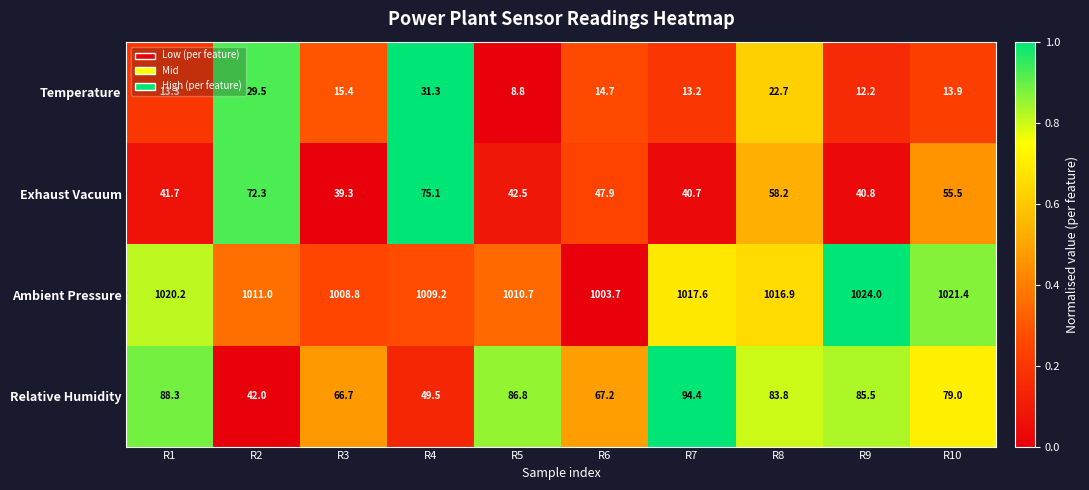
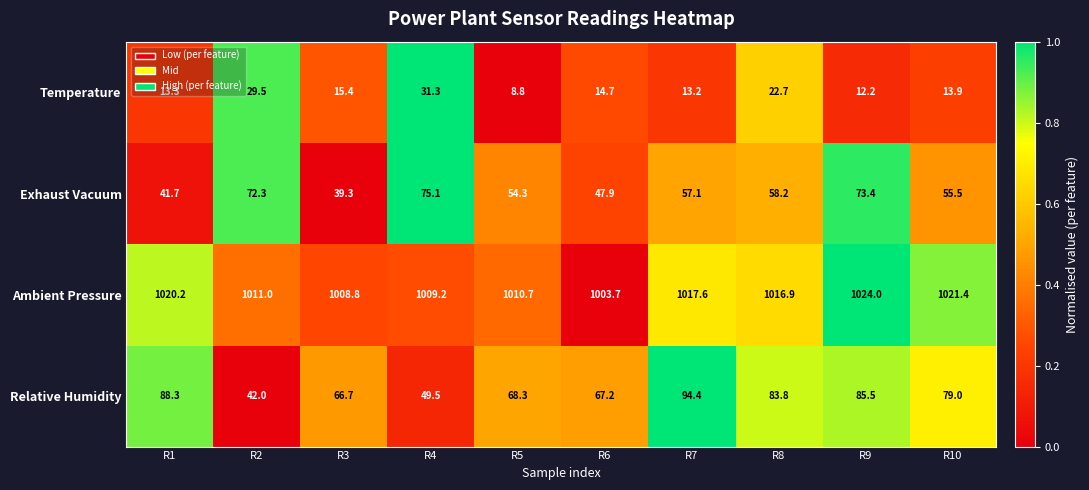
  {
    "Temperature": {
      "R2": 29.5,
      "R3": 15.4,
      "R4": 31.3,
      "R5": 8.8,
      "R6": 14.7,
      "R7": 13.2,
      "R8": 22.7,
      "R9": 12.2,
      "R10": 13.9
    },
    "Exhaust Vacuum": {
      "R1": 41.7,
      "R2": 72.3,
      "R3": 39.3,
      "R4": 75.1,
-     "R5": 42.5,
+     "R5": 54.3,
      "R6": 47.9,
-     "R7": 40.7,
+     "R7": 57.1,
      "R8": 58.2,
-     "R9": 40.8,
+     "R9": 73.4,
      "R10": 55.5
    },
    "Ambient Pressure": {
      "R1": 1020.2,
      "R2": 1011.0,
      "R3": 1008.8,
      "R4": 1009.2,
      "R5": 1010.7,
      "R6": 1003.7,
      "R7": 1017.6,
      "R8": 1016.9,
      "R9": 1024.0,
      "R10": 1021.4
    },
    "Relative Humidity": {
      "R1": 88.3,
      "R2": 42.0,
      "R3": 66.7,
      "R4": 49.5,
-     "R5": 86.8,
+     "R5": 68.3,
      "R6": 67.2,
      "R7": 94.4,
      "R8": 83.8,
      "R9": 85.5,
      "R10": 79.0
    }
  }
